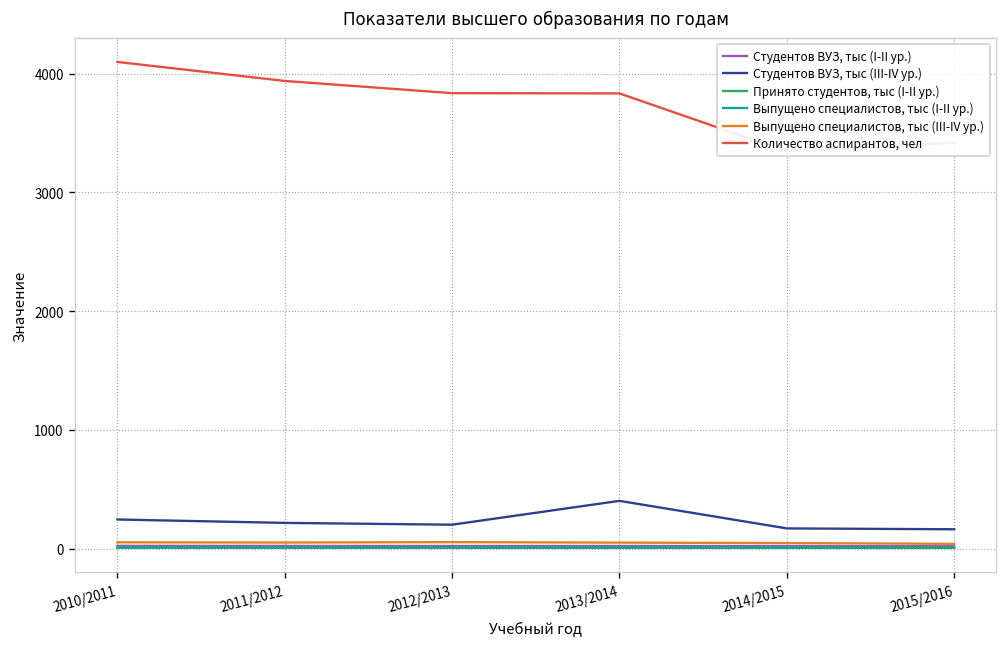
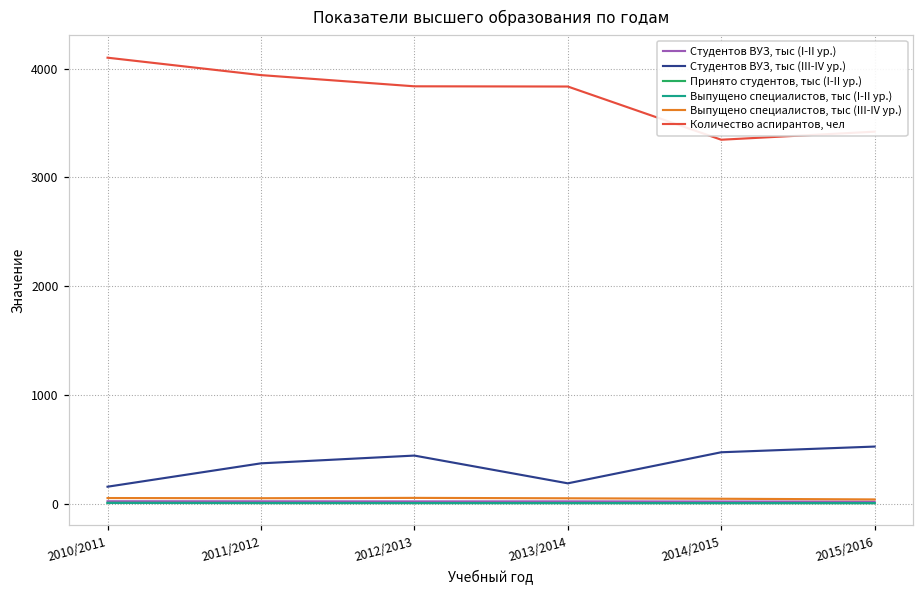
  {
    "Студентов ВУЗ, тыс (III-IV ур.)": {
-     "2010/2011": 240,
-     "2011/2012": 200,
-     "2012/2013": 200,
-     "2013/2014": 400,
-     "2014/2015": 200,
-     "2015/2016": 200
+     "2010/2011": 160,
+     "2011/2012": 400,
+     "2012/2013": 400,
+     "2013/2014": 200,
+     "2014/2015": 500,
+     "2015/2016": 500
    }
  }
